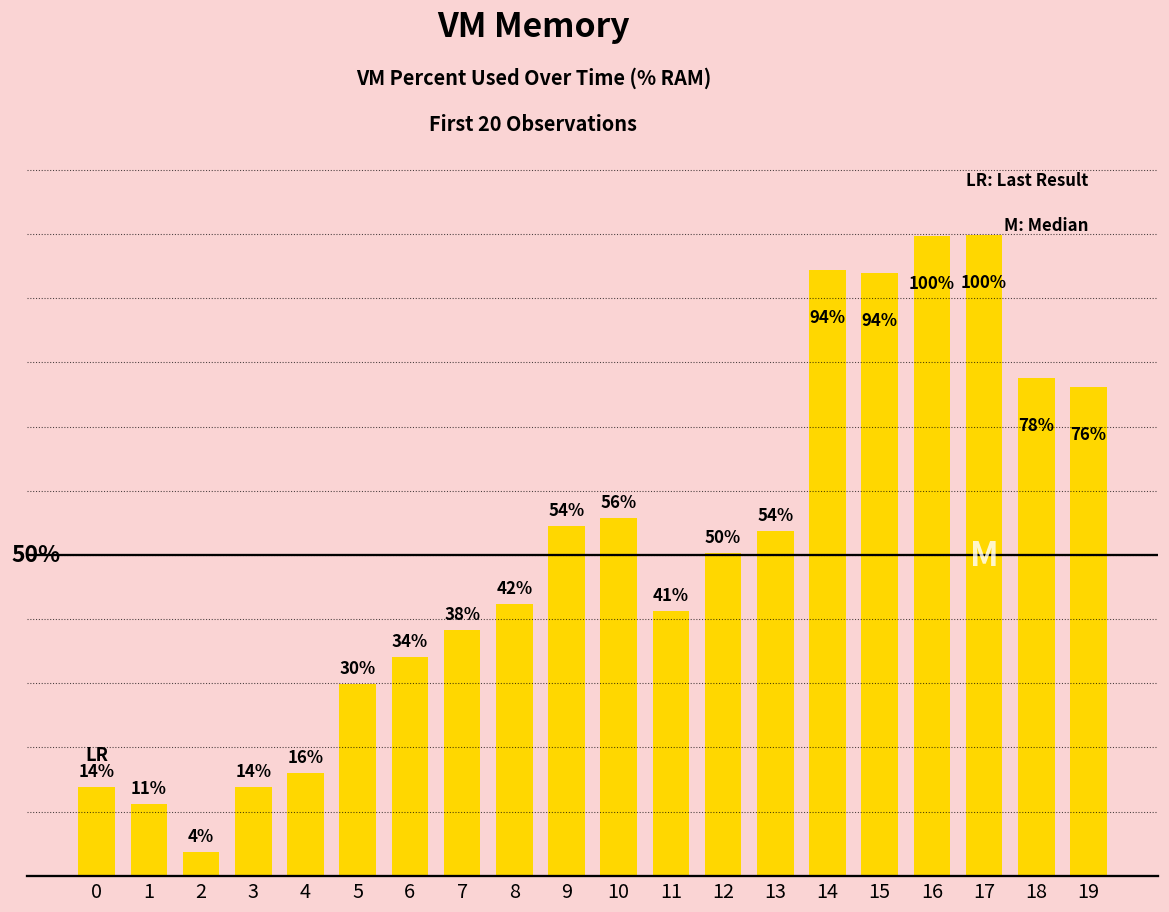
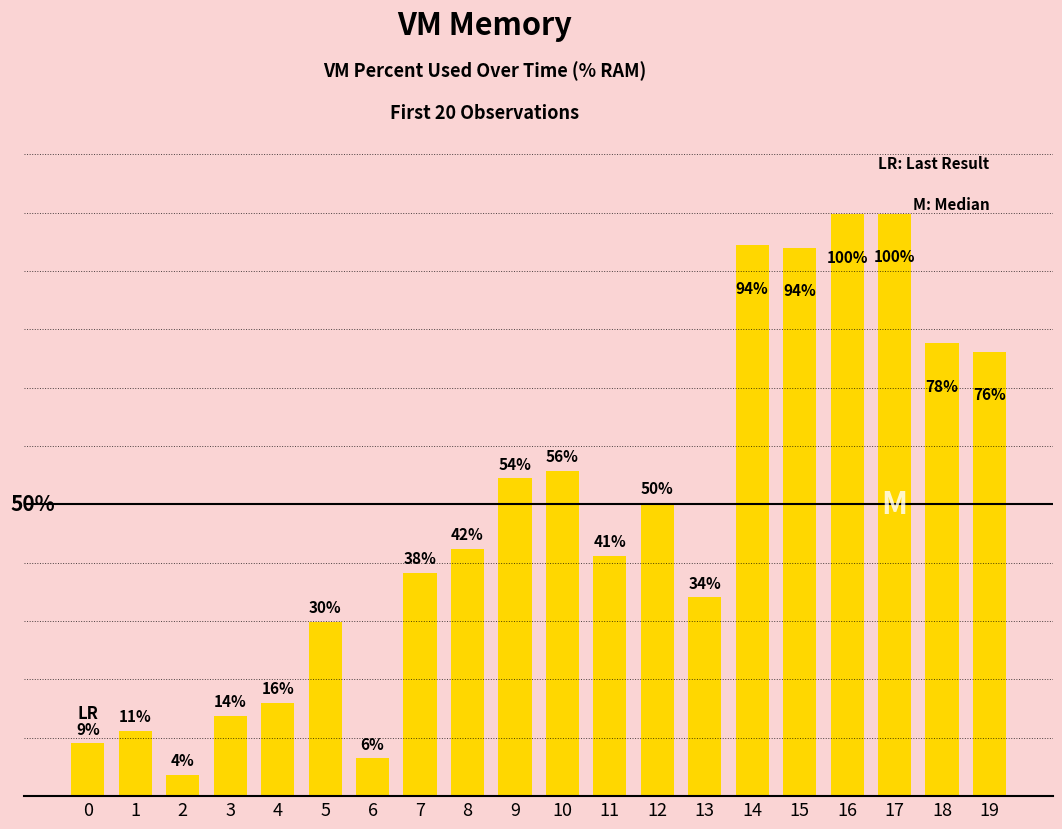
  {
-   "0": "14%",
+   "0": "9%",
    "1": "11%",
    "2": "4%",
    "3": "14%",
    "4": "16%",
    "5": "30%",
-   "6": "34%",
+   "6": "6%",
    "7": "38%",
    "8": "42%",
    "9": "54%",
    "10": "56%",
    "11": "41%",
    "12": "50%",
-   "13": "54%",
+   "13": "34%",
    "14": "94%",
    "15": "94%",
    "16": "100%",
    "17": "100%",
    "18": "78%",
    "19": "76%"
  }
